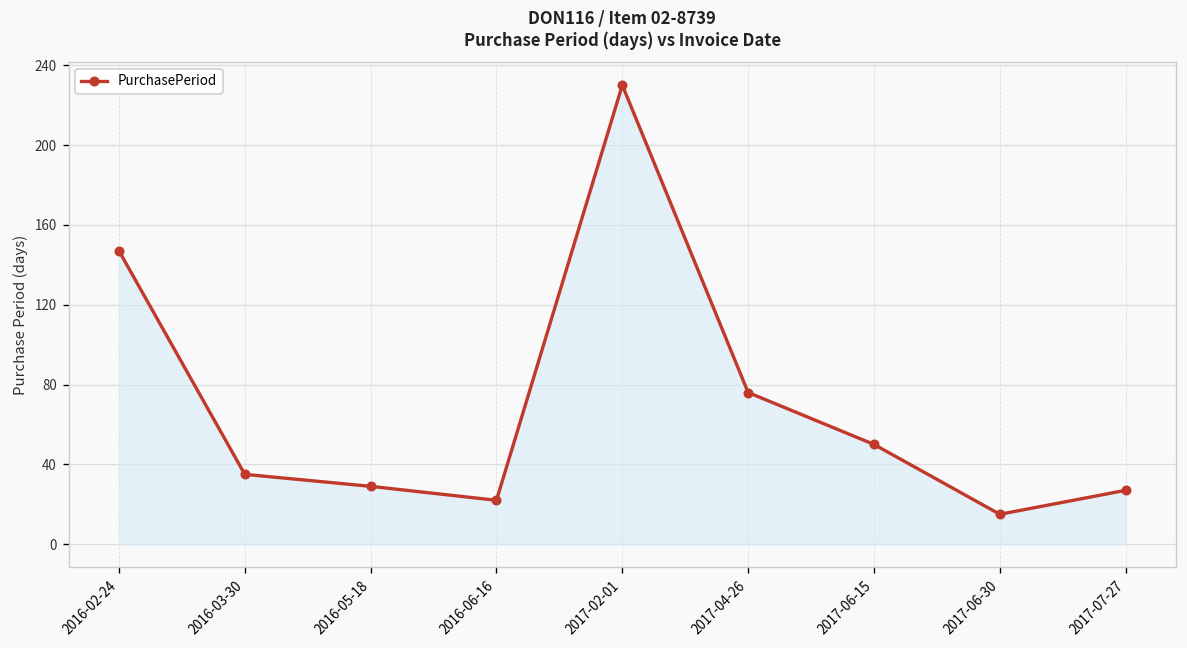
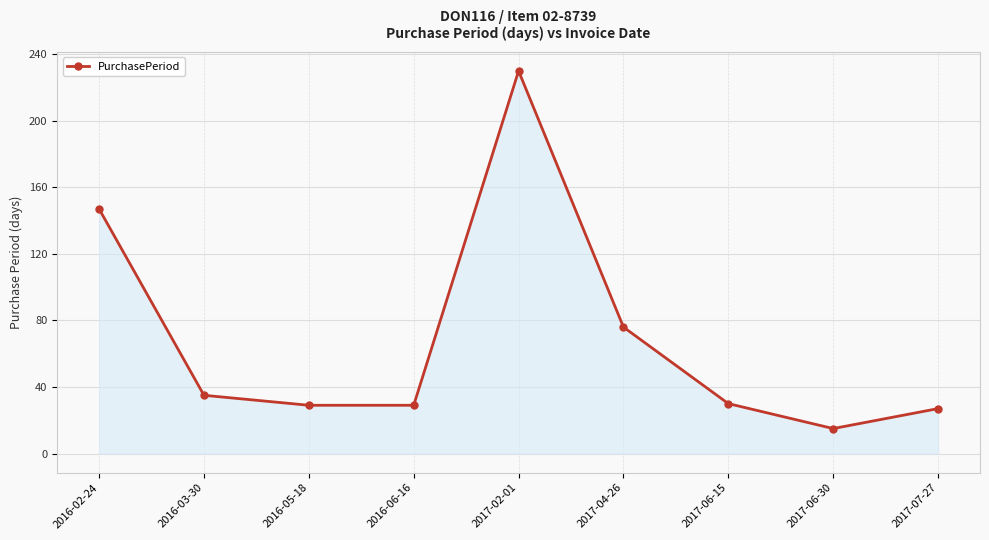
  {
    "2016-02-24": 147,
    "2016-03-30": 35,
    "2016-05-18": 29,
-   "2016-06-16": 22,
+   "2016-06-16": 29,
    "2017-02-01": 230,
    "2017-04-26": 76,
-   "2017-06-15": 50,
+   "2017-06-15": 30,
    "2017-06-30": 15,
    "2017-07-27": 27
  }
